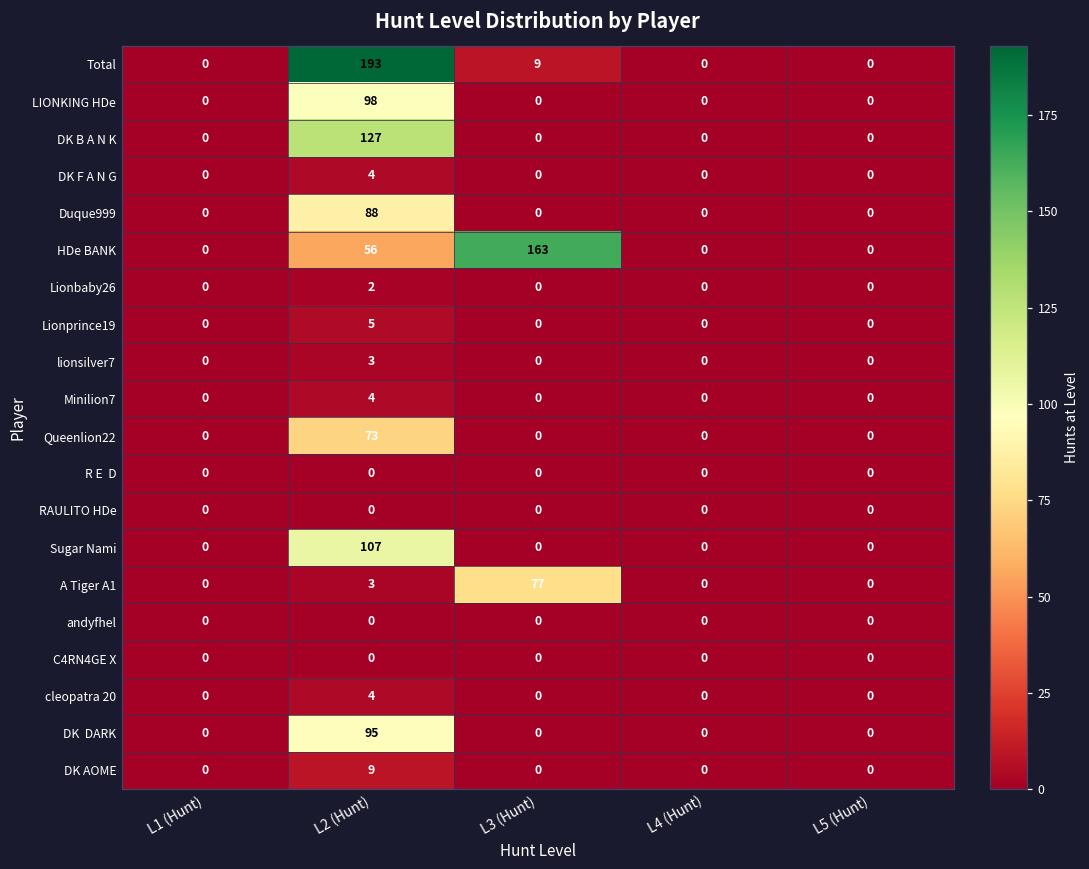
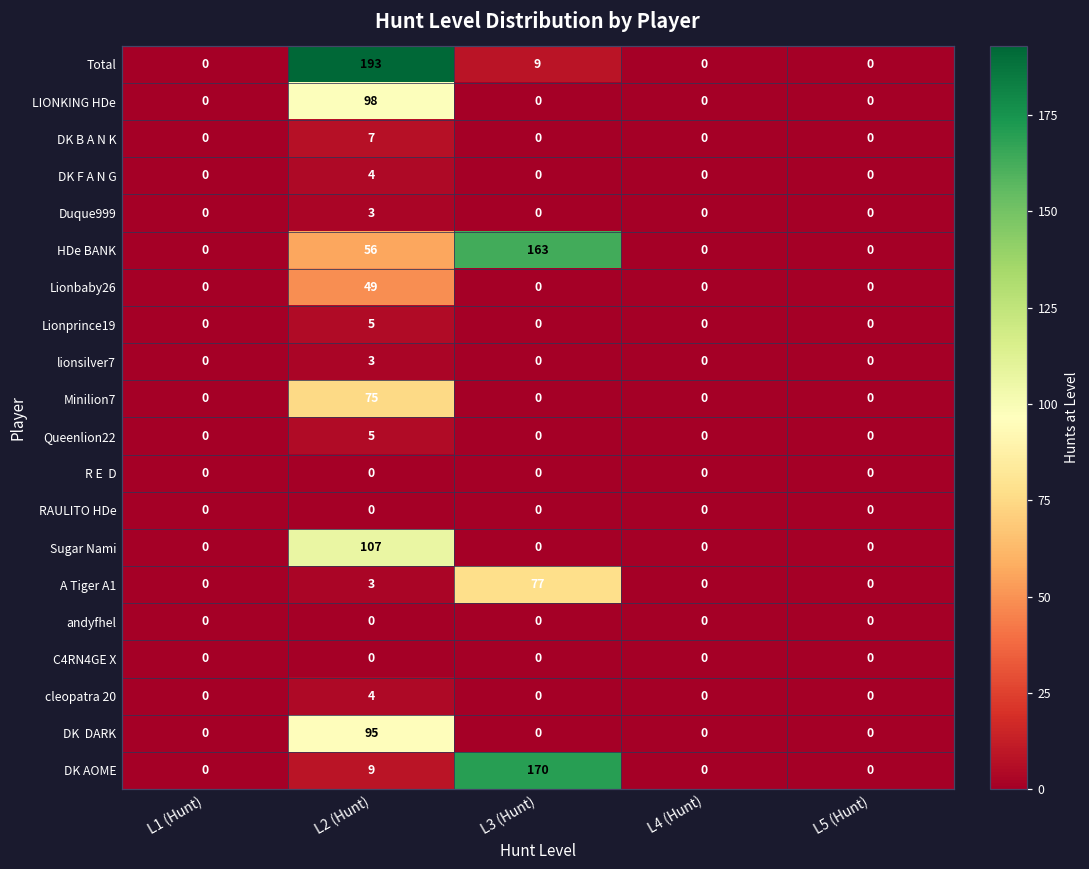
  {
    "Total": {
      "L1 (Hunt)": 0,
      "L2 (Hunt)": 193,
      "L3 (Hunt)": 9,
      "L4 (Hunt)": 0,
      "L5 (Hunt)": 0
    },
    "LIONKING HDe": {
      "L1 (Hunt)": 0,
      "L2 (Hunt)": 98,
      "L3 (Hunt)": 0,
      "L4 (Hunt)": 0,
      "L5 (Hunt)": 0
    },
    "DK B A N K": {
      "L1 (Hunt)": 0,
-     "L2 (Hunt)": 127,
+     "L2 (Hunt)": 7,
      "L3 (Hunt)": 0,
      "L4 (Hunt)": 0,
      "L5 (Hunt)": 0
    },
    "DK F A N G": {
      "L1 (Hunt)": 0,
      "L2 (Hunt)": 4,
      "L3 (Hunt)": 0,
      "L4 (Hunt)": 0,
      "L5 (Hunt)": 0
    },
    "Duque999": {
      "L1 (Hunt)": 0,
-     "L2 (Hunt)": 88,
+     "L2 (Hunt)": 3,
      "L3 (Hunt)": 0,
      "L4 (Hunt)": 0,
      "L5 (Hunt)": 0
    },
    "HDe BANK": {
      "L1 (Hunt)": 0,
      "L2 (Hunt)": 56,
      "L3 (Hunt)": 163,
      "L4 (Hunt)": 0,
      "L5 (Hunt)": 0
    },
    "Lionbaby26": {
      "L1 (Hunt)": 0,
-     "L2 (Hunt)": 2,
+     "L2 (Hunt)": 49,
      "L3 (Hunt)": 0,
      "L4 (Hunt)": 0,
      "L5 (Hunt)": 0
    },
    "Lionprince19": {
      "L1 (Hunt)": 0,
      "L2 (Hunt)": 5,
      "L3 (Hunt)": 0,
      "L4 (Hunt)": 0,
      "L5 (Hunt)": 0
    },
    "lionsilver7": {
      "L1 (Hunt)": 0,
      "L2 (Hunt)": 3,
      "L3 (Hunt)": 0,
      "L4 (Hunt)": 0,
      "L5 (Hunt)": 0
    },
    "Minilion7": {
      "L1 (Hunt)": 0,
-     "L2 (Hunt)": 4,
+     "L2 (Hunt)": 75,
      "L3 (Hunt)": 0,
      "L4 (Hunt)": 0,
      "L5 (Hunt)": 0
    },
    "Queenlion22": {
      "L1 (Hunt)": 0,
-     "L2 (Hunt)": 73,
+     "L2 (Hunt)": 5,
      "L3 (Hunt)": 0,
      "L4 (Hunt)": 0,
      "L5 (Hunt)": 0
    },
    "R E D": {
      "L1 (Hunt)": 0,
      "L2 (Hunt)": 0,
      "L3 (Hunt)": 0,
      "L4 (Hunt)": 0,
      "L5 (Hunt)": 0
    },
    "RAULITO HDe": {
      "L1 (Hunt)": 0,
      "L2 (Hunt)": 0,
      "L3 (Hunt)": 0,
      "L4 (Hunt)": 0,
      "L5 (Hunt)": 0
    },
    "Sugar Nami": {
      "L1 (Hunt)": 0,
      "L2 (Hunt)": 107,
      "L3 (Hunt)": 0,
      "L4 (Hunt)": 0,
      "L5 (Hunt)": 0
    },
    "A Tiger A1": {
      "L1 (Hunt)": 0,
      "L2 (Hunt)": 3,
      "L3 (Hunt)": 77,
      "L4 (Hunt)": 0,
      "L5 (Hunt)": 0
    },
    "andyfhel": {
      "L1 (Hunt)": 0,
      "L2 (Hunt)": 0,
      "L3 (Hunt)": 0,
      "L4 (Hunt)": 0,
      "L5 (Hunt)": 0
    },
    "C4RN4GE X": {
      "L1 (Hunt)": 0,
      "L2 (Hunt)": 0,
      "L3 (Hunt)": 0,
      "L4 (Hunt)": 0,
      "L5 (Hunt)": 0
    },
    "cleopatra 20": {
      "L1 (Hunt)": 0,
      "L2 (Hunt)": 4,
      "L3 (Hunt)": 0,
      "L4 (Hunt)": 0,
      "L5 (Hunt)": 0
    },
    "DK DARK": {
      "L1 (Hunt)": 0,
      "L2 (Hunt)": 95,
      "L3 (Hunt)": 0,
      "L4 (Hunt)": 0,
      "L5 (Hunt)": 0
    },
    "DK AOME": {
      "L1 (Hunt)": 0,
      "L2 (Hunt)": 9,
-     "L3 (Hunt)": 0,
+     "L3 (Hunt)": 170,
      "L4 (Hunt)": 0,
      "L5 (Hunt)": 0
    }
  }
